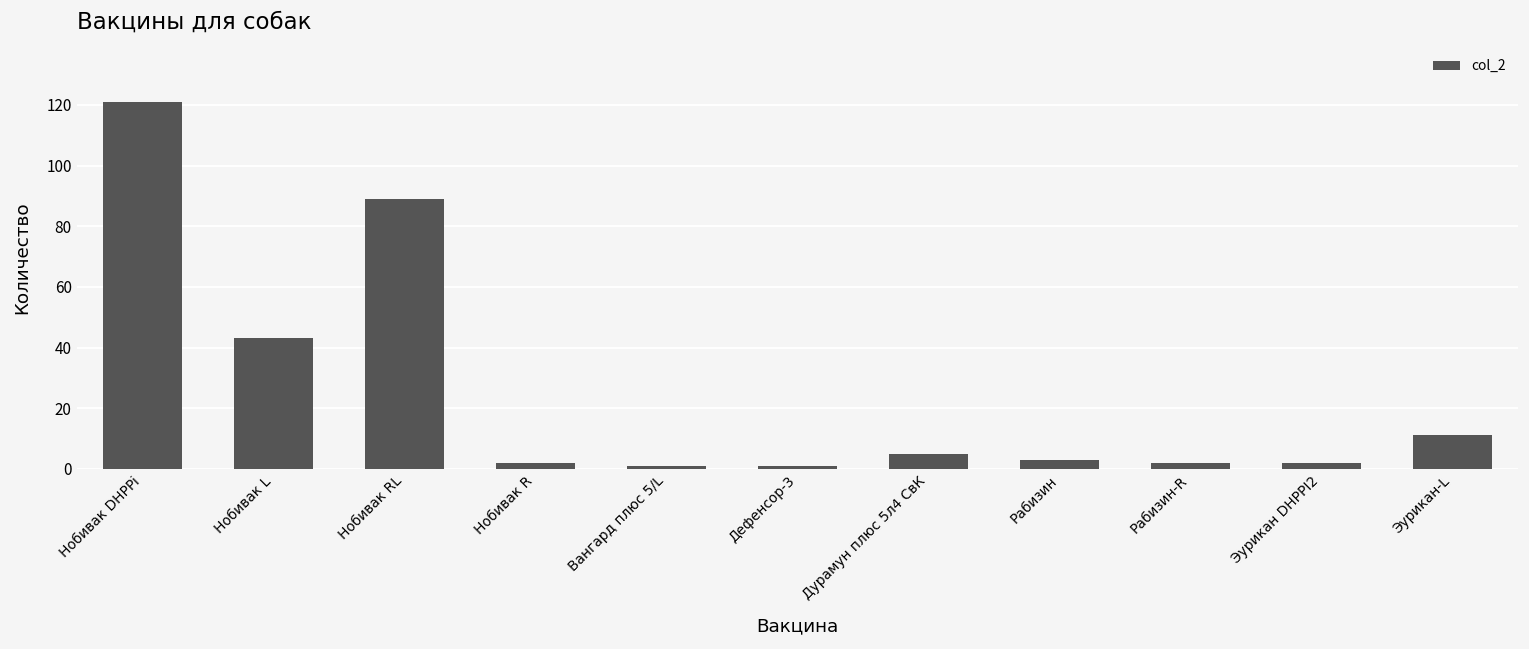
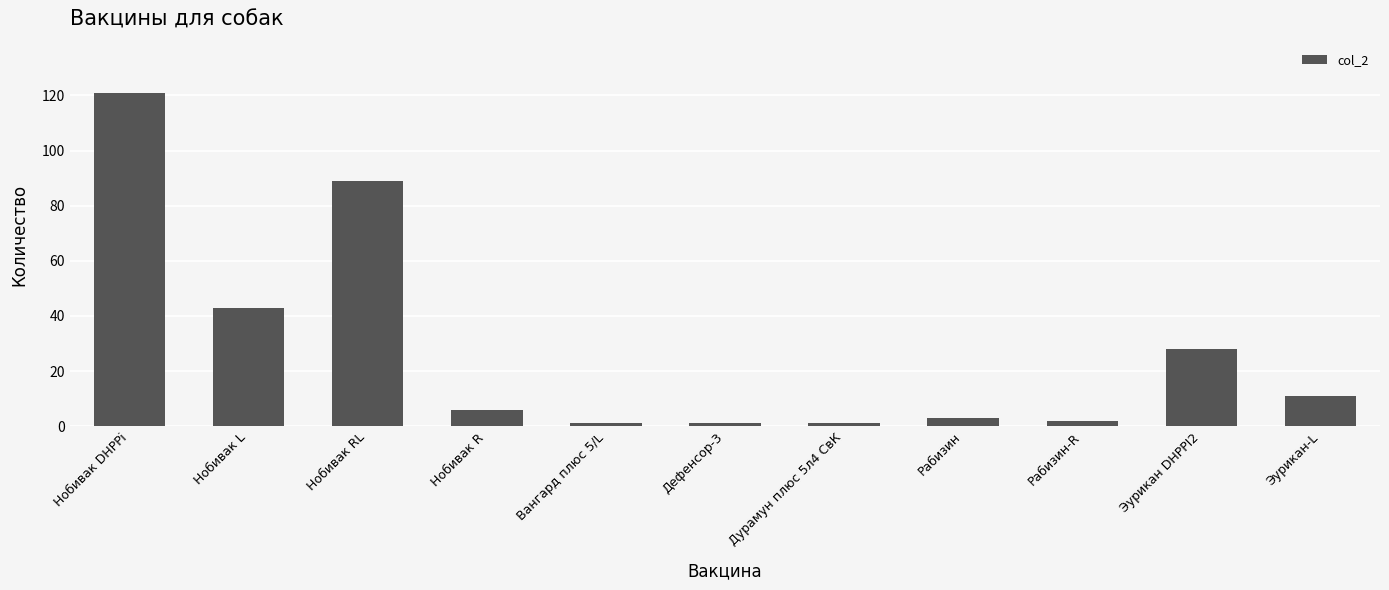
  {
    "Нобивак DHPPi": 121,
    "Нобивак L": 43,
    "Нобивак RL": 89,
-   "Нобивак R": 2,
+   "Нобивак R": 6,
    "Вангард плюс 5/L": 1,
    "Дефенсор-3": 1,
-   "Дурамун плюс 5л4 СвК": 5,
+   "Дурамун плюс 5л4 СвК": 1,
    "Рабизин": 3,
    "Рабизин-R": 2,
-   "Эурикан DHPPI2": 2,
+   "Эурикан DHPPI2": 28,
    "Эурикан-L": 11
  }
